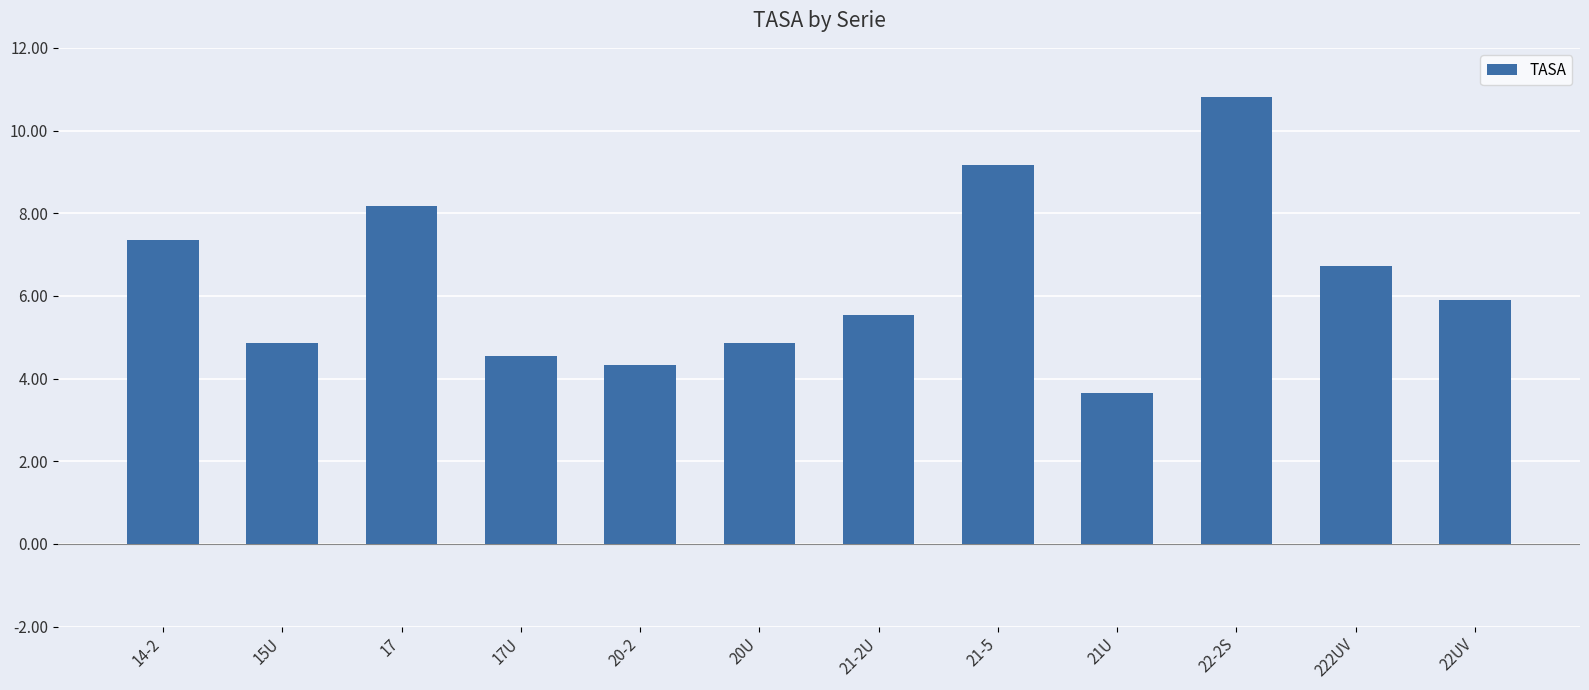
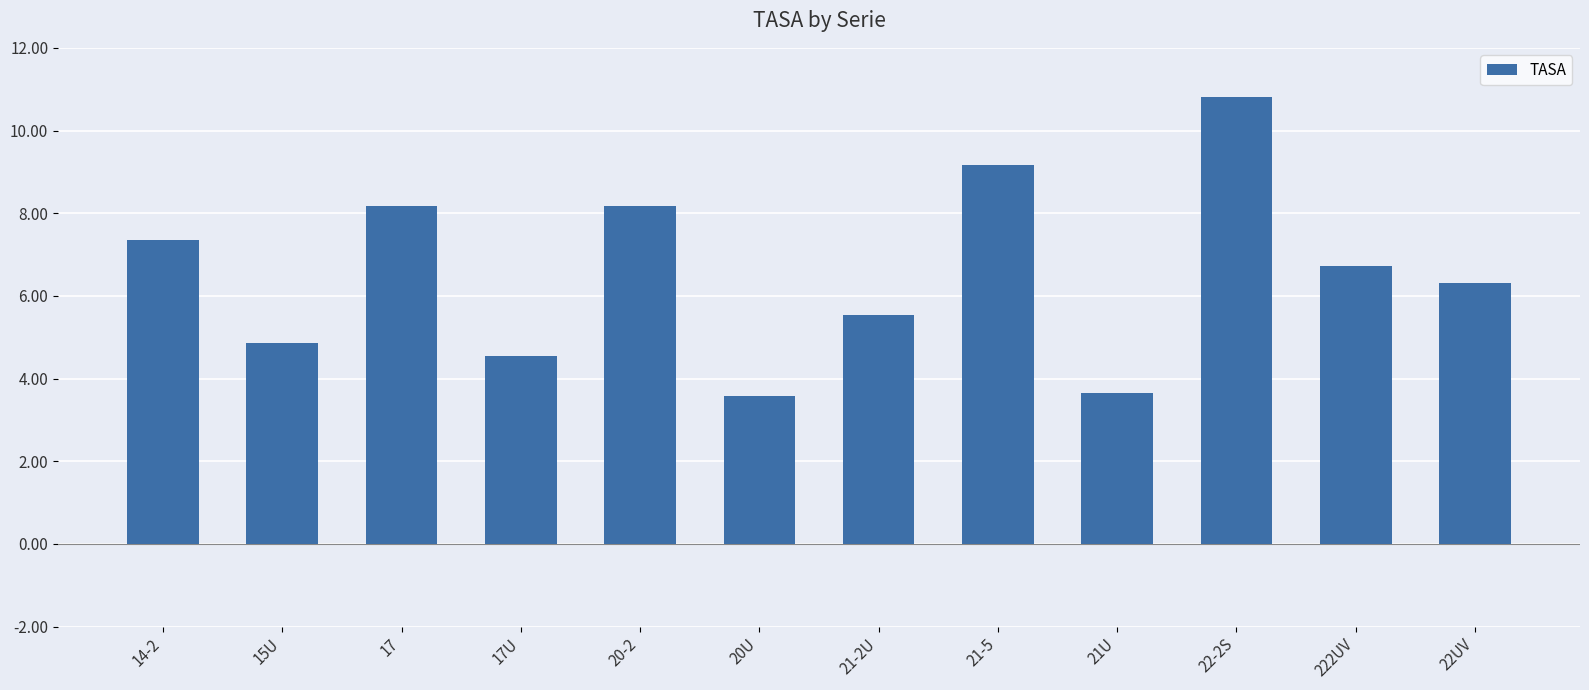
  {
    "14-2": 7.4,
    "15U": 4.9,
    "17": 8.2,
    "17U": 4.5,
-   "20-2": 4.3,
-   "20U": 4.9,
+   "20-2": 8.2,
+   "20U": 3.6,
    "21-2U": 5.5,
    "21-5": 9.2,
    "21U": 3.7,
    "22-2S": 10.8,
    "222UV": 6.7,
-   "22UV": 5.9
+   "22UV": 6.3
  }
